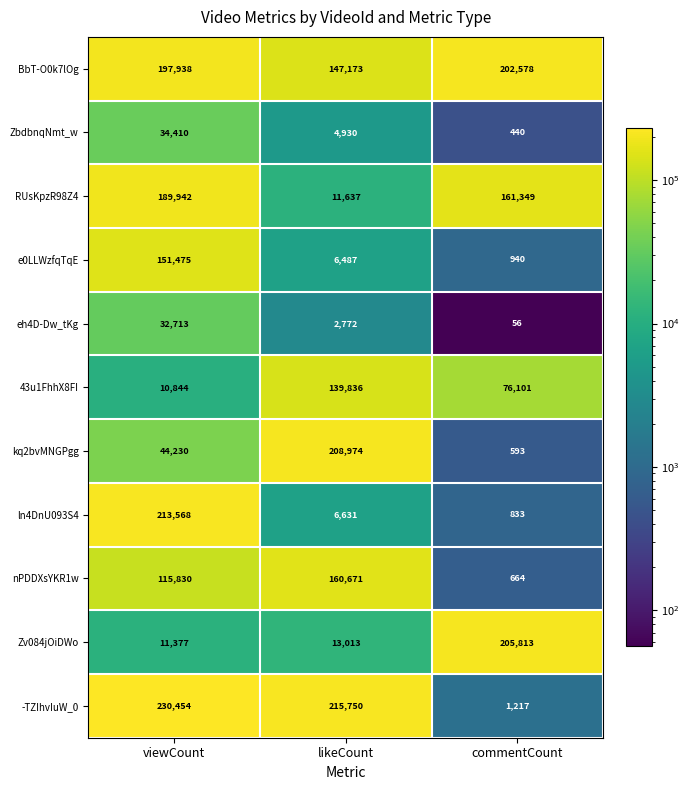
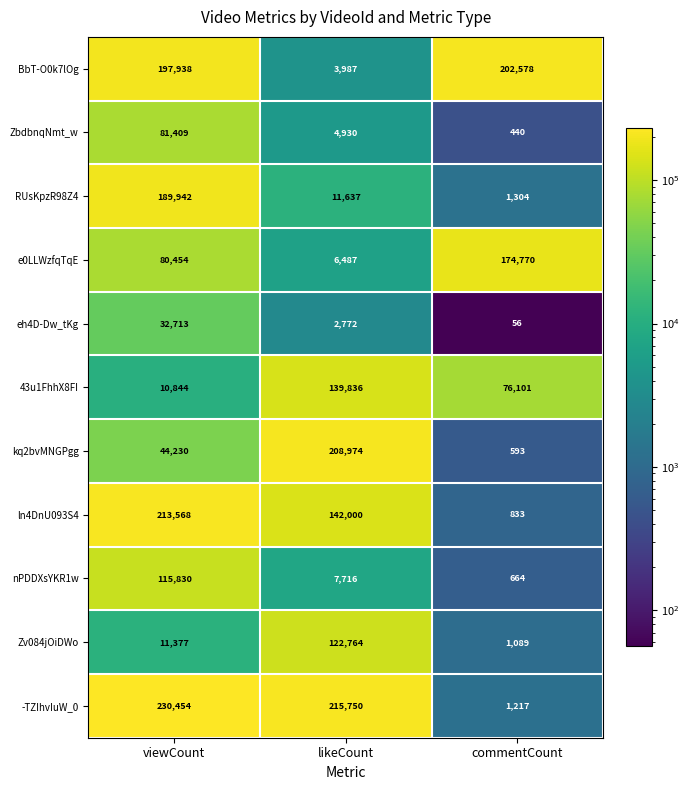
  {
    "BbT-O0k7lOg": {
      "viewCount": "197,938",
-     "likeCount": "147,173",
+     "likeCount": "3,987",
      "commentCount": "202,578"
    },
    "ZbdbnqNmt_w": {
-     "viewCount": "34,410",
+     "viewCount": "81,409",
      "likeCount": "4,930",
      "commentCount": "440"
    },
    "RUsKpzR98Z4": {
      "viewCount": "189,942",
      "likeCount": "11,637",
-     "commentCount": "161,349"
+     "commentCount": "1,304"
    },
    "e0LLWzfqTqE": {
-     "viewCount": "151,475",
+     "viewCount": "80,454",
      "likeCount": "6,487",
-     "commentCount": "940"
+     "commentCount": "174,770"
    },
    "eh4D-Dw_tKg": {
      "viewCount": "32,713",
      "likeCount": "2,772",
      "commentCount": "56"
    },
    "43u1FhhX8FI": {
      "viewCount": "10,844",
      "likeCount": "139,836",
      "commentCount": "76,101"
    },
    "kq2bvMNGPgg": {
      "viewCount": "44,230",
      "likeCount": "208,974",
      "commentCount": "593"
    },
    "ln4DnU093S4": {
      "viewCount": "213,568",
-     "likeCount": "6,631",
+     "likeCount": "142,000",
      "commentCount": "833"
    },
    "nPDDXsYKR1w": {
      "viewCount": "115,830",
-     "likeCount": "160,671",
+     "likeCount": "7,716",
      "commentCount": "664"
    },
    "Zv084jOiDWo": {
      "viewCount": "11,377",
-     "likeCount": "13,013",
-     "commentCount": "205,813"
+     "likeCount": "122,764",
+     "commentCount": "1,089"
    },
    "-TZIhvIuW_0": {
      "viewCount": "230,454",
      "likeCount": "215,750",
      "commentCount": "1,217"
    }
  }
